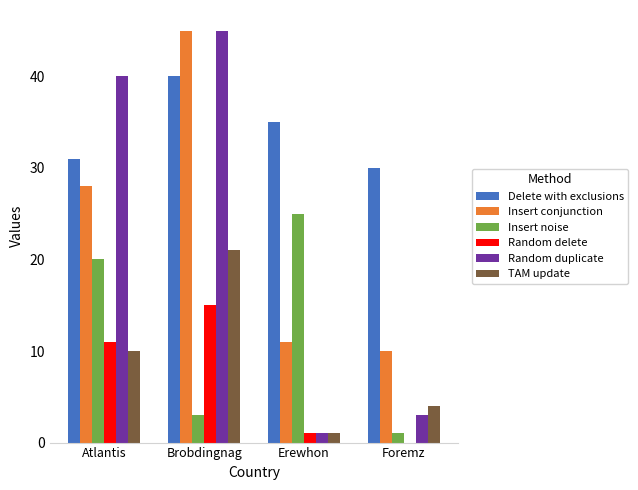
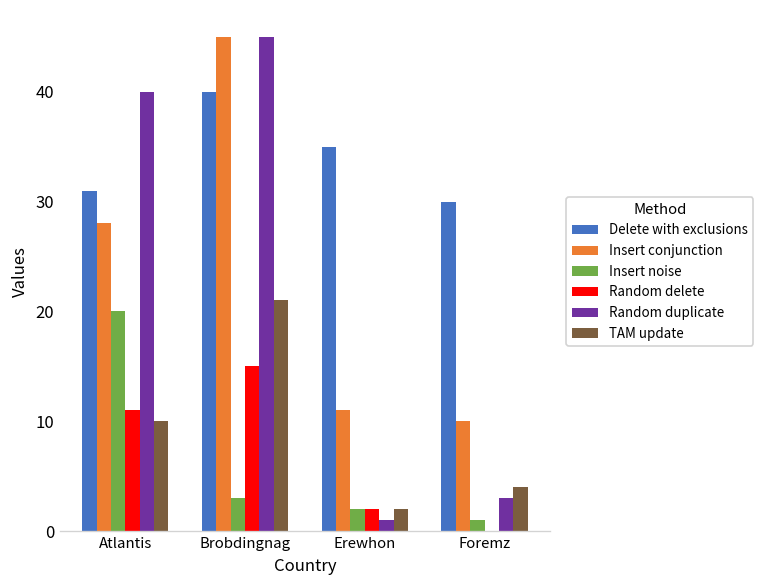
  {
    "Delete with exclusions": {
      "Atlantis": 31,
      "Brobdingnag": 40,
      "Erewhon": 35,
      "Foremz": 30
    },
    "Insert conjunction": {
      "Atlantis": 28,
      "Brobdingnag": 45,
      "Erewhon": 11,
      "Foremz": 10
    },
    "Insert noise": {
      "Atlantis": 20,
      "Brobdingnag": 3,
-     "Erewhon": 25,
+     "Erewhon": 2,
      "Foremz": 1
    },
    "Random delete": {
      "Atlantis": 11,
      "Brobdingnag": 15,
-     "Erewhon": 1,
+     "Erewhon": 2,
      "Foremz": 0
    },
    "Random duplicate": {
      "Atlantis": 40,
      "Brobdingnag": 45,
      "Erewhon": 1,
      "Foremz": 3
    },
    "TAM update": {
      "Atlantis": 10,
      "Brobdingnag": 21,
-     "Erewhon": 1,
+     "Erewhon": 2,
      "Foremz": 4
    }
  }
